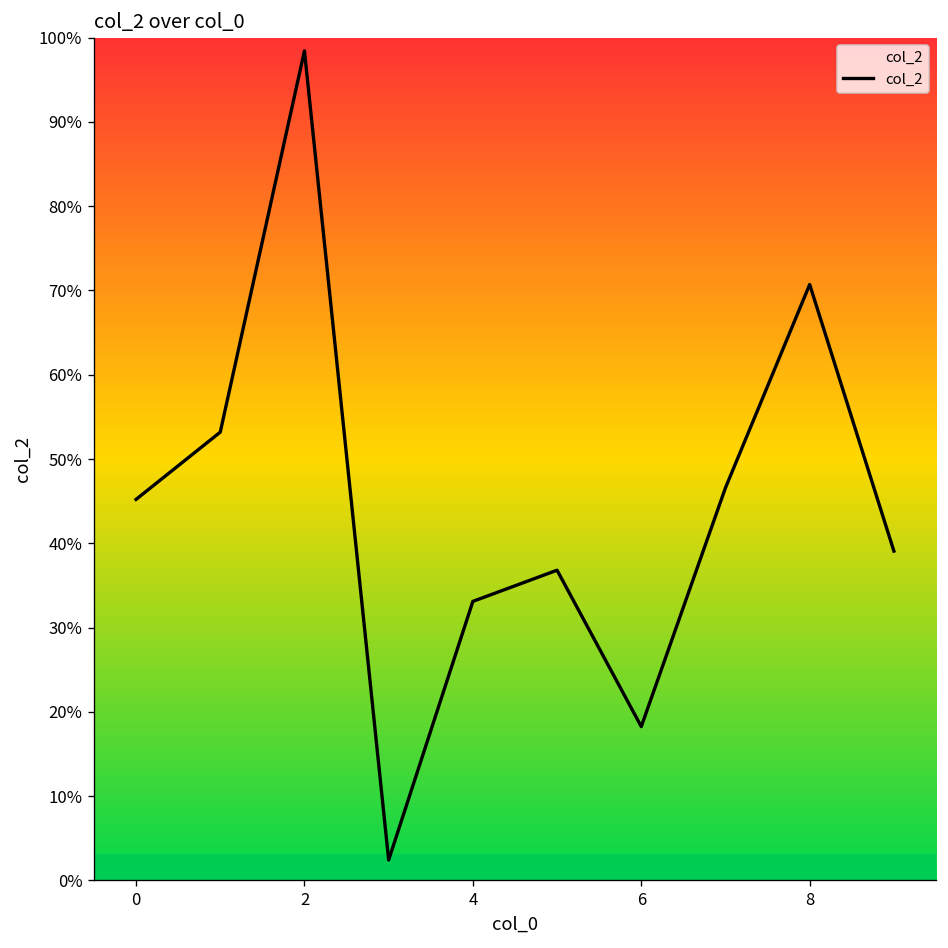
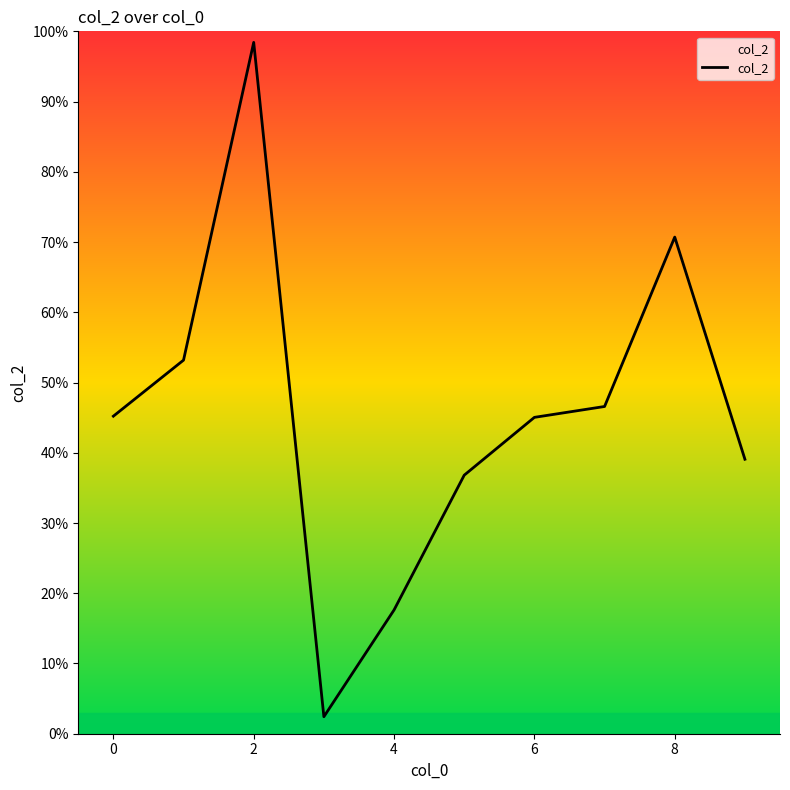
  {
    "0": "45%",
    "2": "98%",
-   "4": "33%",
-   "6": "18%",
+   "4": "18%",
+   "6": "45%",
    "8": "71%"
  }
